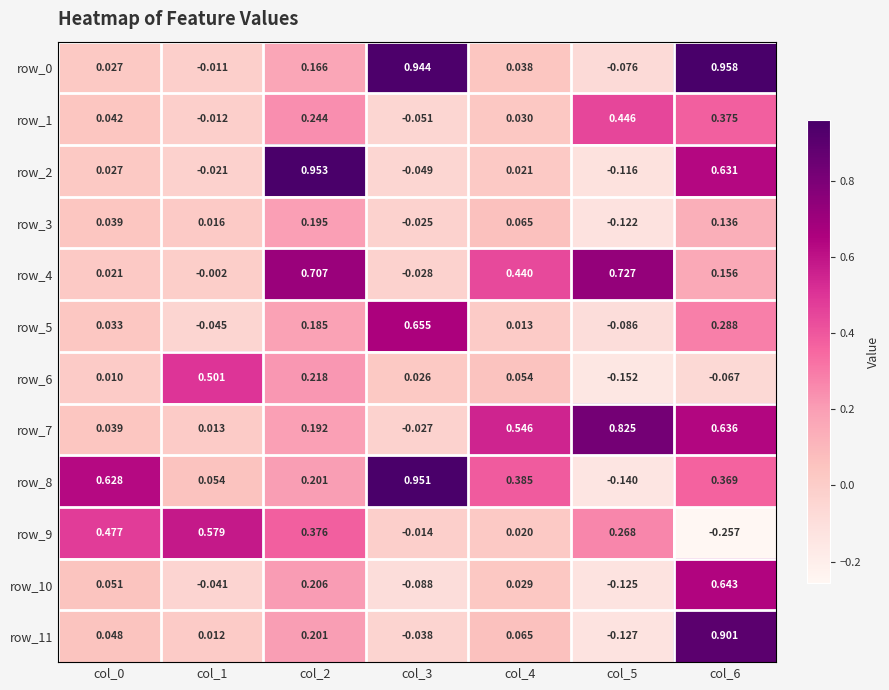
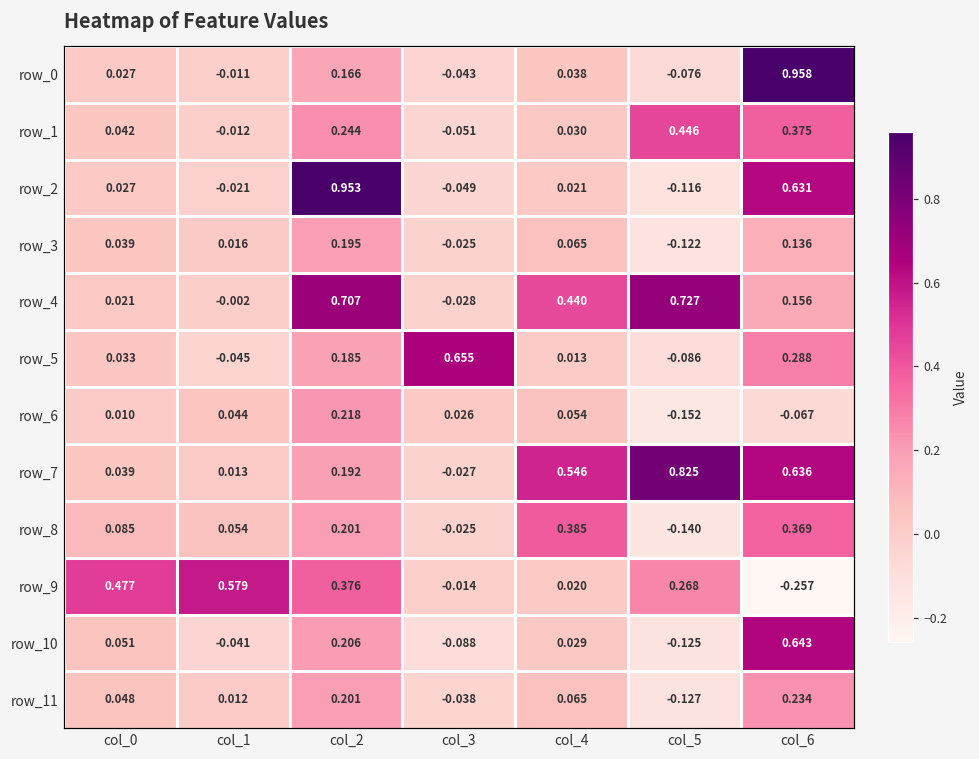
  {
    "row_0": {
      "col_0": 0.027,
      "col_1": -0.011,
      "col_2": 0.166,
-     "col_3": 0.944,
+     "col_3": -0.043,
      "col_4": 0.038,
      "col_5": -0.076,
      "col_6": 0.958
    },
    "row_1": {
      "col_0": 0.042,
      "col_1": -0.012,
      "col_2": 0.244,
      "col_3": -0.051,
      "col_4": 0.030,
      "col_5": 0.446,
      "col_6": 0.375
    },
    "row_2": {
      "col_0": 0.027,
      "col_1": -0.021,
      "col_2": 0.953,
      "col_3": -0.049,
      "col_4": 0.021,
      "col_5": -0.116,
      "col_6": 0.631
    },
    "row_3": {
      "col_0": 0.039,
      "col_1": 0.016,
      "col_2": 0.195,
      "col_3": -0.025,
      "col_4": 0.065,
      "col_5": -0.122,
      "col_6": 0.136
    },
    "row_4": {
      "col_0": 0.021,
      "col_1": -0.002,
      "col_2": 0.707,
      "col_3": -0.028,
      "col_4": 0.440,
      "col_5": 0.727,
      "col_6": 0.156
    },
    "row_5": {
      "col_0": 0.033,
      "col_1": -0.045,
      "col_2": 0.185,
      "col_3": 0.655,
      "col_4": 0.013,
      "col_5": -0.086,
      "col_6": 0.288
    },
    "row_6": {
      "col_0": 0.010,
-     "col_1": 0.501,
+     "col_1": 0.044,
      "col_2": 0.218,
      "col_3": 0.026,
      "col_4": 0.054,
      "col_5": -0.152,
      "col_6": -0.067
    },
    "row_7": {
      "col_0": 0.039,
      "col_1": 0.013,
      "col_2": 0.192,
      "col_3": -0.027,
      "col_4": 0.546,
      "col_5": 0.825,
      "col_6": 0.636
    },
    "row_8": {
-     "col_0": 0.628,
+     "col_0": 0.085,
      "col_1": 0.054,
      "col_2": 0.201,
-     "col_3": 0.951,
+     "col_3": -0.025,
      "col_4": 0.385,
      "col_5": -0.140,
      "col_6": 0.369
    },
    "row_9": {
      "col_0": 0.477,
      "col_1": 0.579,
      "col_2": 0.376,
      "col_3": -0.014,
      "col_4": 0.020,
      "col_5": 0.268,
      "col_6": -0.257
    },
    "row_10": {
      "col_0": 0.051,
      "col_1": -0.041,
      "col_2": 0.206,
      "col_3": -0.088,
      "col_4": 0.029,
      "col_5": -0.125,
      "col_6": 0.643
    },
    "row_11": {
      "col_0": 0.048,
      "col_1": 0.012,
      "col_2": 0.201,
      "col_3": -0.038,
      "col_4": 0.065,
      "col_5": -0.127,
-     "col_6": 0.901
+     "col_6": 0.234
    }
  }
